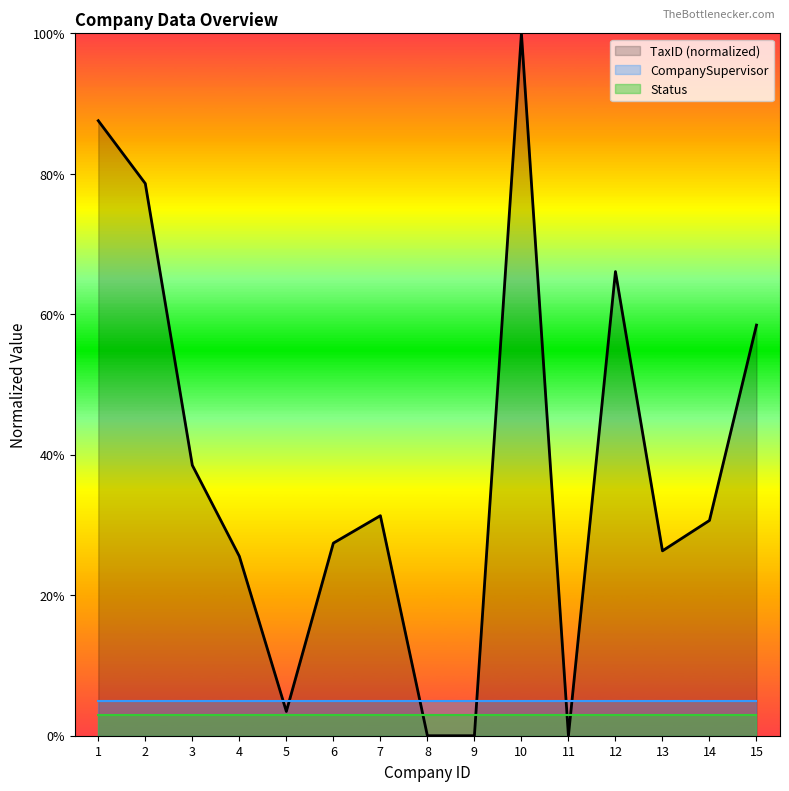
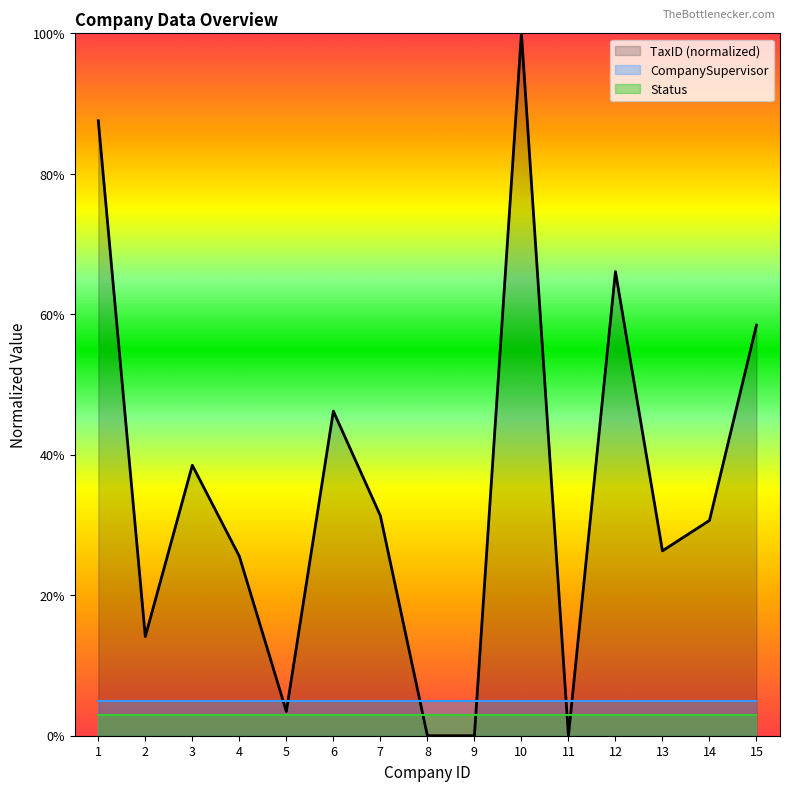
  {
    "TaxID (normalized)": {
      "1": "88%",
-     "2": "79%",
+     "2": "14%",
      "3": "39%",
      "4": "26%",
      "5": "3%",
-     "6": "27%",
+     "6": "46%",
      "7": "31%",
      "8": "0%",
      "9": "0%",
      "10": "100%",
      "11": "0%",
      "12": "66%",
      "13": "26%",
      "14": "31%",
      "15": "58%"
    },
    "CompanySupervisor": {
      "1": "5%",
      "2": "5%",
      "3": "5%",
      "4": "5%",
      "5": "5%",
      "6": "5%",
      "7": "5%",
      "8": "5%",
      "9": "5%",
      "10": "5%",
      "11": "5%",
      "12": "5%",
      "13": "5%",
      "14": "5%",
      "15": "5%"
    },
    "Status": {
      "1": "3%",
      "2": "3%",
      "3": "3%",
      "4": "3%",
      "5": "3%",
      "6": "3%",
      "7": "3%",
      "8": "3%",
      "9": "3%",
      "10": "3%",
      "11": "3%",
      "12": "3%",
      "13": "3%",
      "14": "3%",
      "15": "3%"
    }
  }
